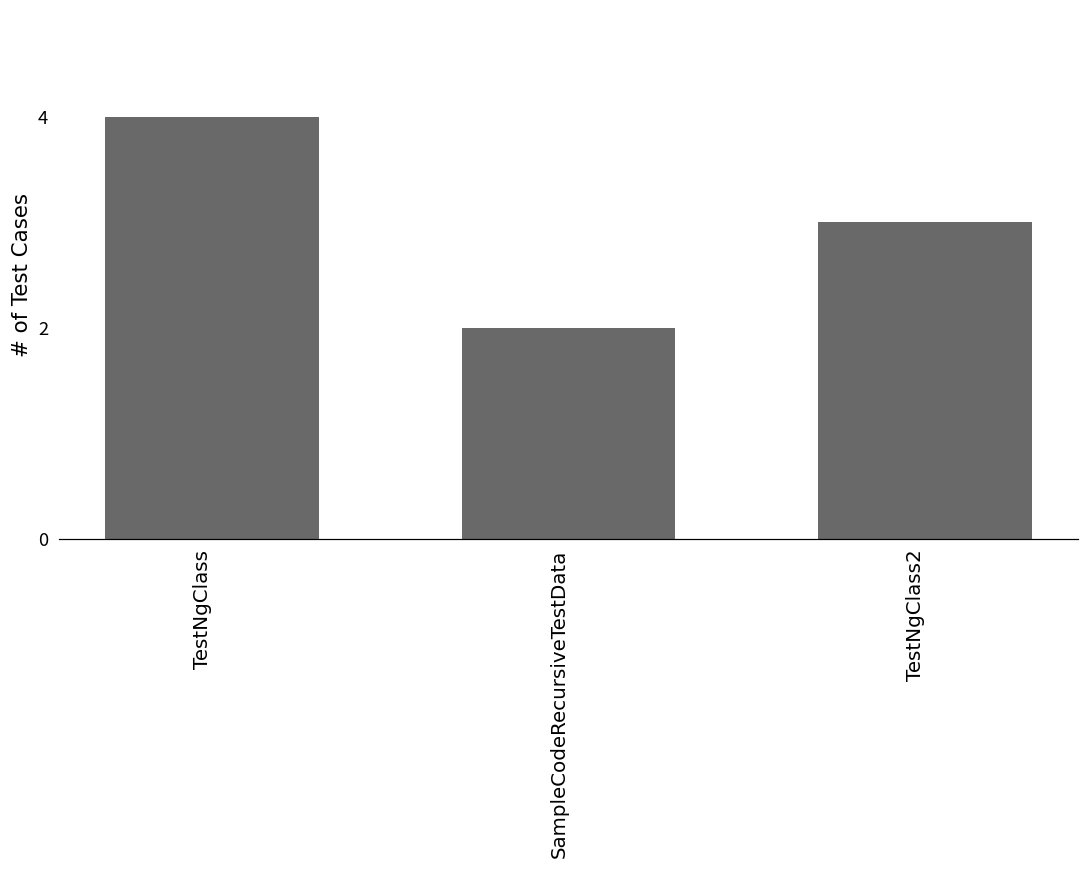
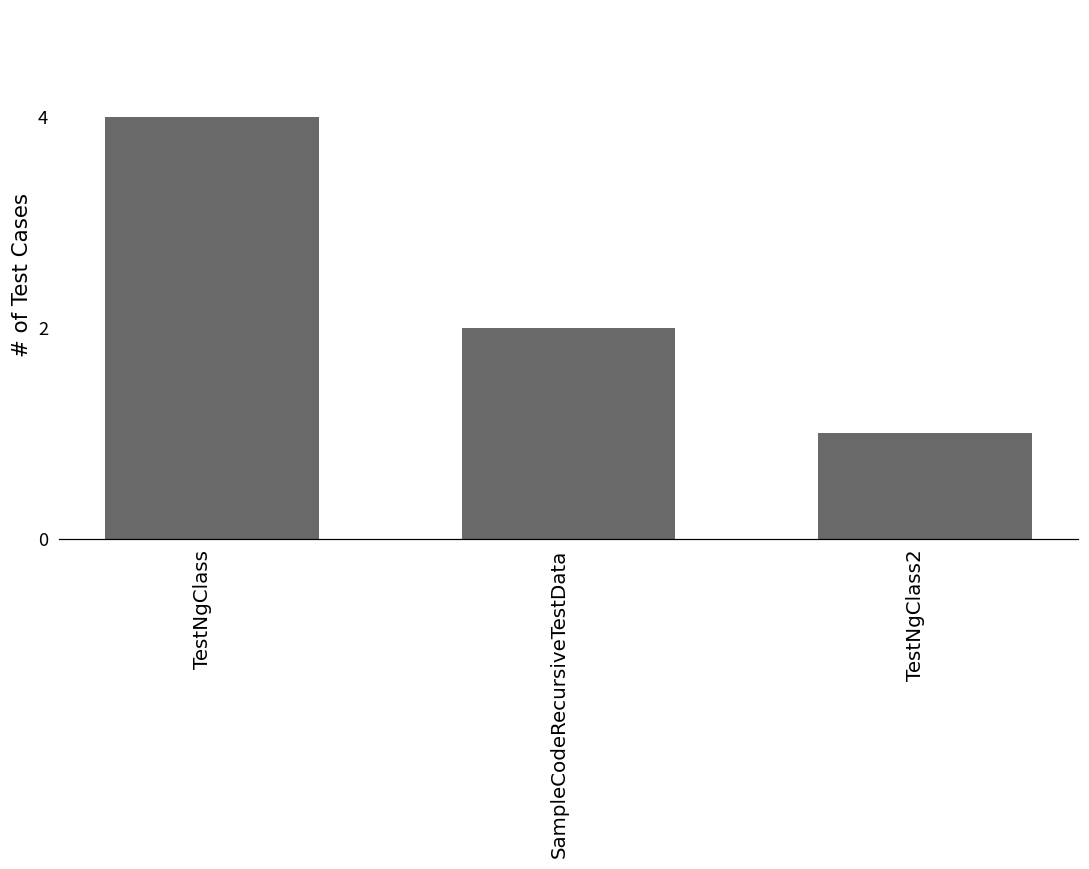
  {
    "TestNgClass": 4,
    "SampleCodeRecursiveTestData": 2,
-   "TestNgClass2": 3
+   "TestNgClass2": 1
  }
